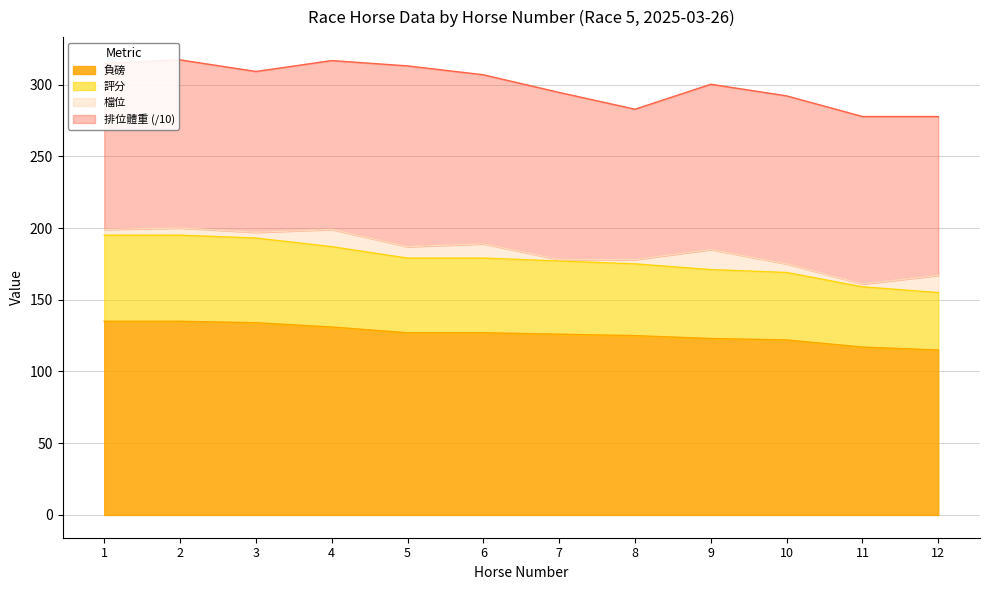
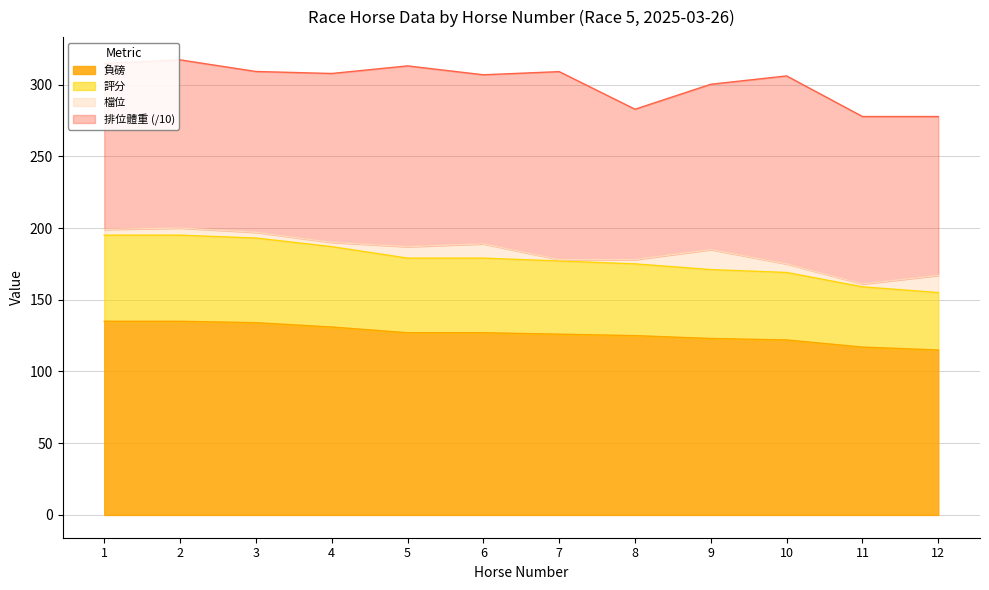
  {
    "檔位": {
      "1": 4,
      "2": 5,
      "3": 4,
-     "4": 12,
+     "4": 3,
      "5": 8,
      "6": 10,
      "8": 3,
      "9": 14,
      "10": 6,
      "11": 2,
      "12": 12
    },
    "排位體重 (/10)": {
      "2": 117,
      "3": 112,
      "4": 118,
      "5": 126,
      "6": 118,
-     "7": 117,
+     "7": 131,
      "8": 105,
      "9": 115,
-     "10": 117,
+     "10": 131,
      "11": 117,
      "12": 111
    }
  }
